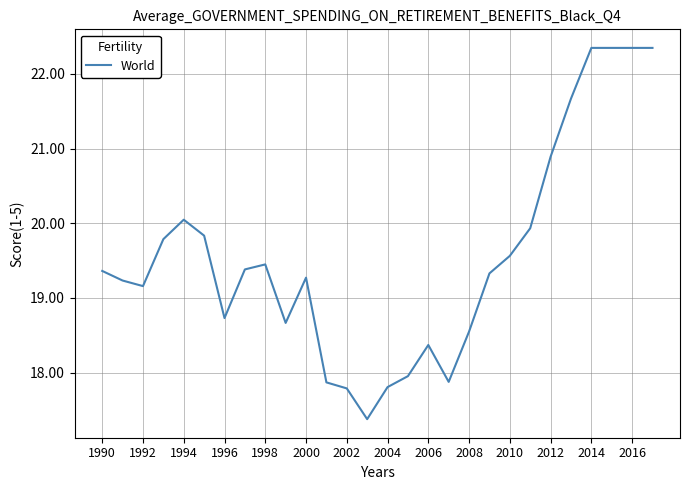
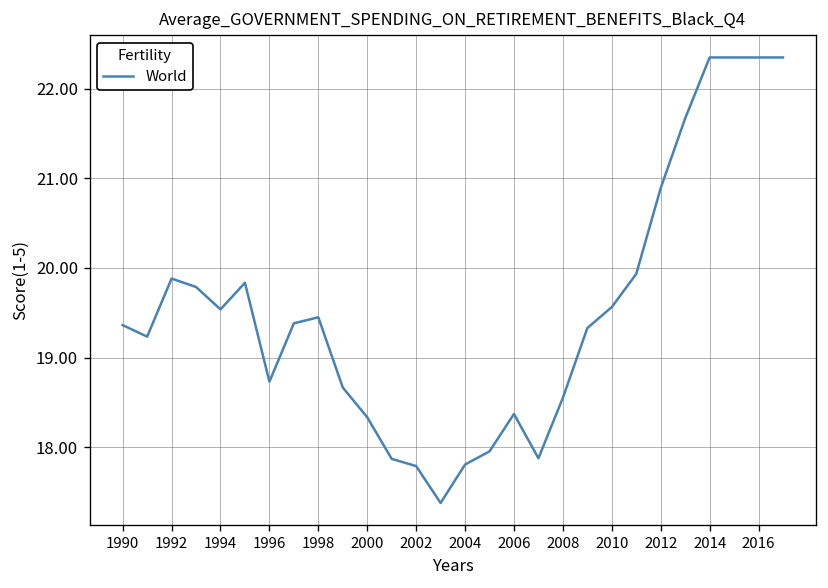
  {
    "1990": 19.4,
-   "1992": 19.2,
-   "1994": 20.0,
+   "1992": 19.9,
+   "1994": 19.5,
    "1996": 18.7,
    "1998": 19.4,
-   "2000": 19.3,
+   "2000": 18.3,
    "2002": 17.8,
    "2004": 17.8,
    "2006": 18.4,
    "2008": 18.5,
    "2010": 19.6,
    "2012": 20.9,
    "2014": 22.3,
    "2016": 22.3
  }
